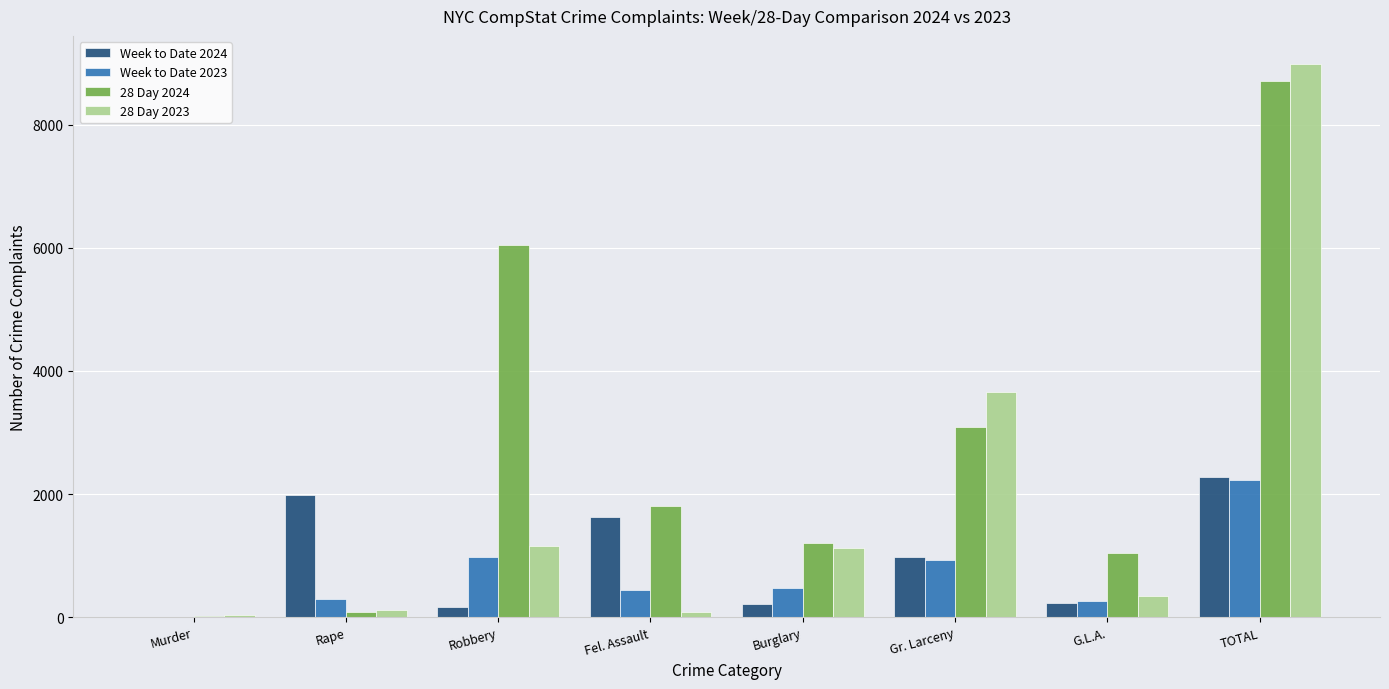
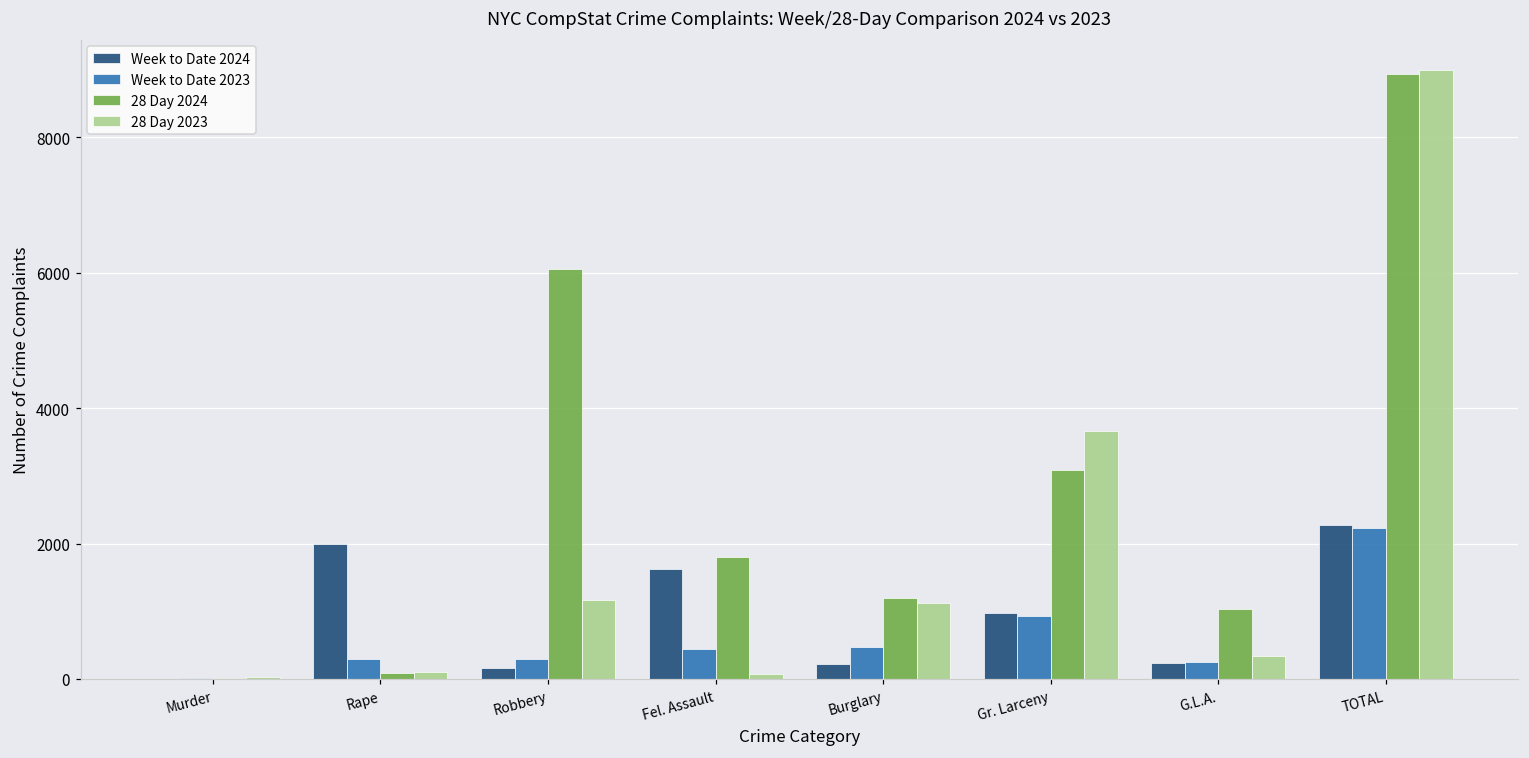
  {
    "Week to Date 2024": {
      "Rape": 2000,
      "Robbery": 200,
      "Fel. Assault": 1600,
      "Burglary": 200,
      "Gr. Larceny": 1000,
      "G.L.A.": 200,
      "TOTAL": 2300
    },
    "Week to Date 2023": {
      "Rape": 300,
-     "Robbery": 1000,
+     "Robbery": 300,
      "Fel. Assault": 400,
      "Burglary": 500,
      "Gr. Larceny": 900,
      "G.L.A.": 300,
      "TOTAL": 2200
    },
    "28 Day 2024": {
      "Rape": 100,
      "Robbery": 6100,
      "Fel. Assault": 1800,
      "Burglary": 1200,
      "Gr. Larceny": 3100,
      "G.L.A.": 1000,
-     "TOTAL": 8700
+     "TOTAL": 8900
    },
    "28 Day 2023": {
      "Rape": 100,
      "Robbery": 1200,
      "Fel. Assault": 100,
      "Burglary": 1100,
      "Gr. Larceny": 3700,
      "G.L.A.": 300,
      "TOTAL": 9000
    }
  }
